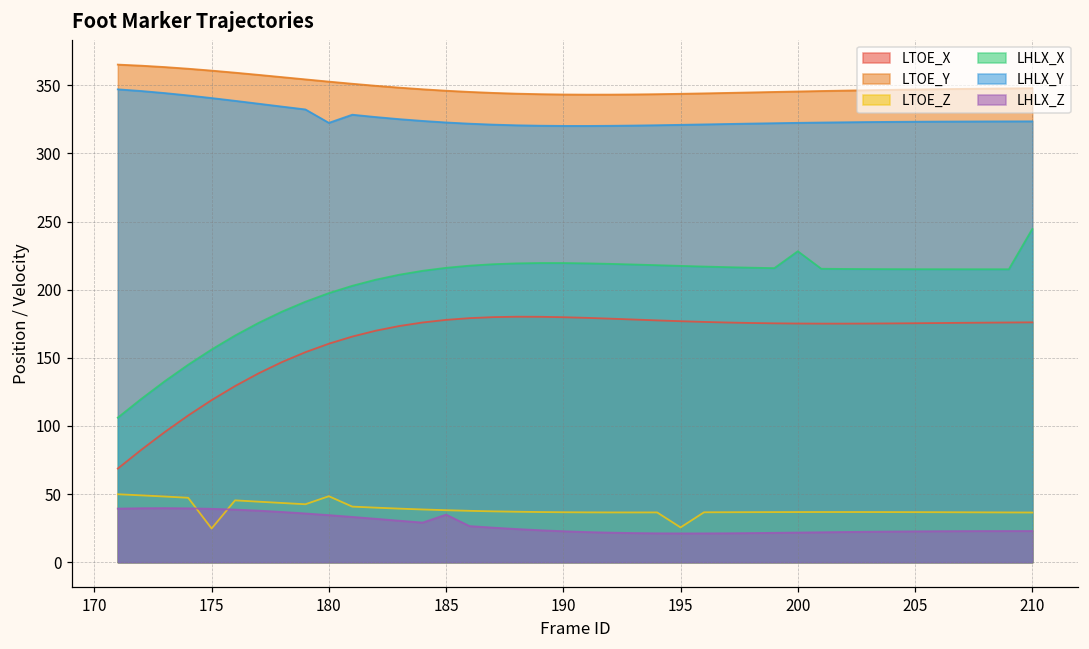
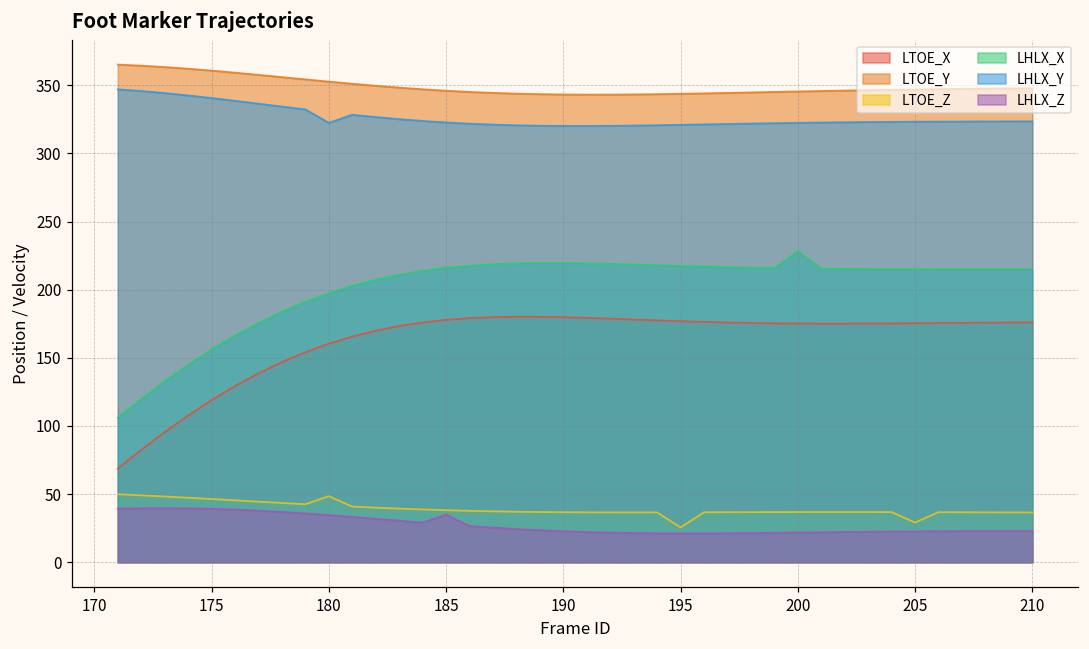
  {
    "LTOE_Z": {
-     "175": 25,
+     "175": 46,
      "180": 48,
      "185": 38,
      "190": 37,
      "195": 26,
      "200": 37,
-     "205": 37,
+     "205": 29,
      "210": 36
    },
    "LHLX_X": {
      "175": 156,
      "180": 197,
      "185": 216,
      "190": 220,
      "195": 217,
      "200": 228,
      "205": 215,
-     "210": 245
+     "210": 215
    },
    "LHLX_Y": {
      "175": 341,
      "180": 322,
      "185": 323,
      "190": 320,
      "195": 321,
      "200": 322,
      "205": 323,
      "210": 324
    },
    "LHLX_Z": {
      "175": 39,
      "180": 35,
      "185": 35,
      "190": 23,
      "195": 21,
      "200": 22,
      "205": 23,
      "210": 23
    }
  }
